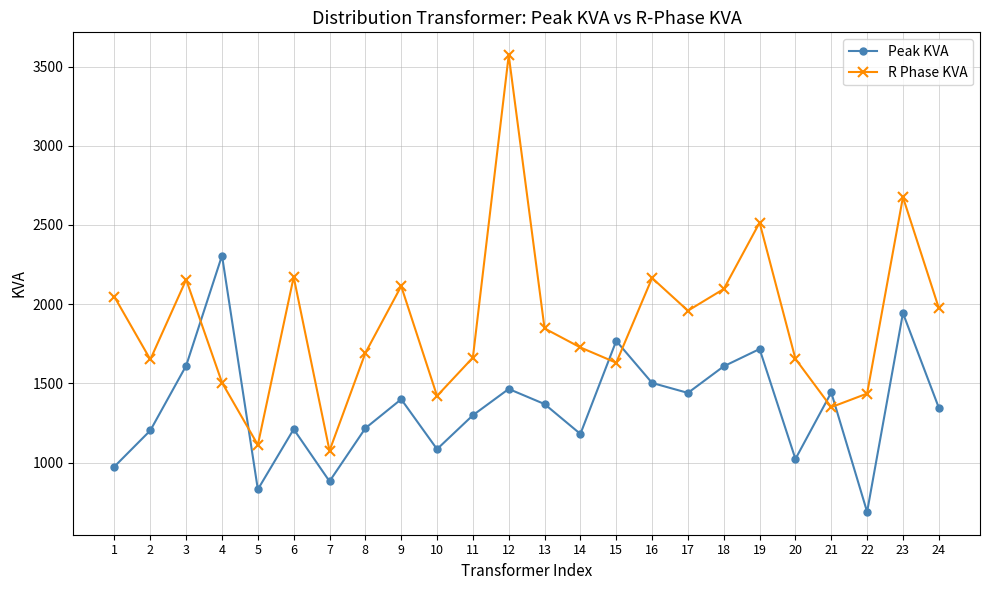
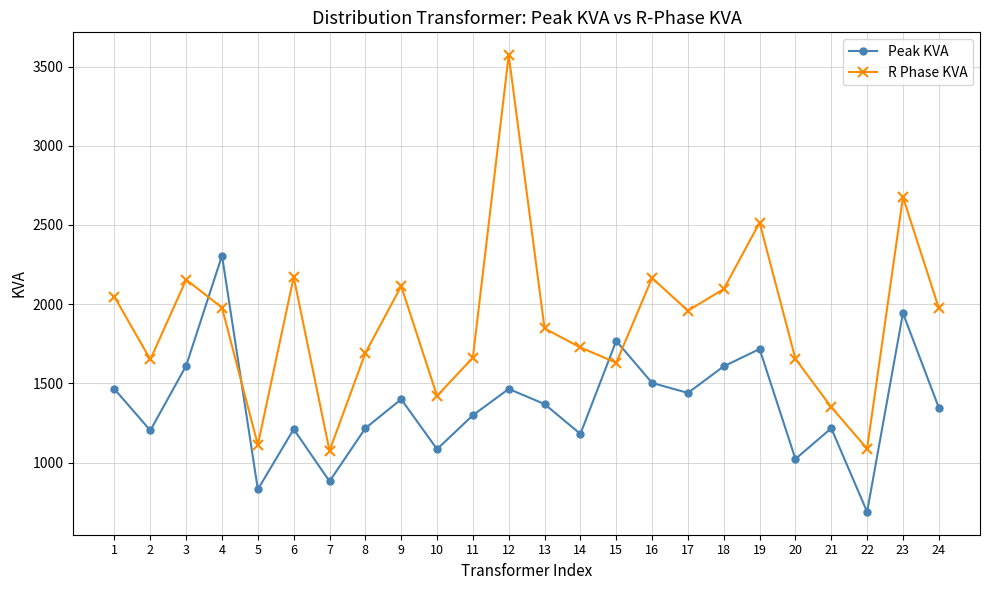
  {
    "Peak KVA": {
-     "1": 980,
+     "1": 1460,
      "2": 1200,
      "3": 1610,
      "4": 2310,
      "5": 830,
      "6": 1210,
      "7": 880,
      "8": 1220,
      "9": 1400,
      "10": 1090,
      "11": 1300,
      "12": 1470,
      "13": 1370,
      "14": 1180,
      "15": 1770,
      "16": 1500,
      "17": 1440,
      "18": 1610,
      "19": 1720,
      "20": 1020,
-     "21": 1440,
+     "21": 1220,
      "22": 690,
      "23": 1940,
      "24": 1350
    },
    "R Phase KVA": {
      "1": 2050,
      "2": 1650,
      "3": 2160,
-     "4": 1510,
+     "4": 1980,
      "5": 1110,
      "6": 2170,
      "7": 1080,
      "8": 1690,
      "9": 2110,
      "10": 1420,
      "11": 1660,
      "12": 3570,
      "13": 1850,
      "14": 1730,
      "15": 1630,
      "16": 2170,
      "17": 1960,
      "18": 2100,
      "19": 2520,
      "20": 1660,
      "21": 1350,
-     "22": 1440,
+     "22": 1090,
      "23": 2680,
      "24": 1980
    }
  }
